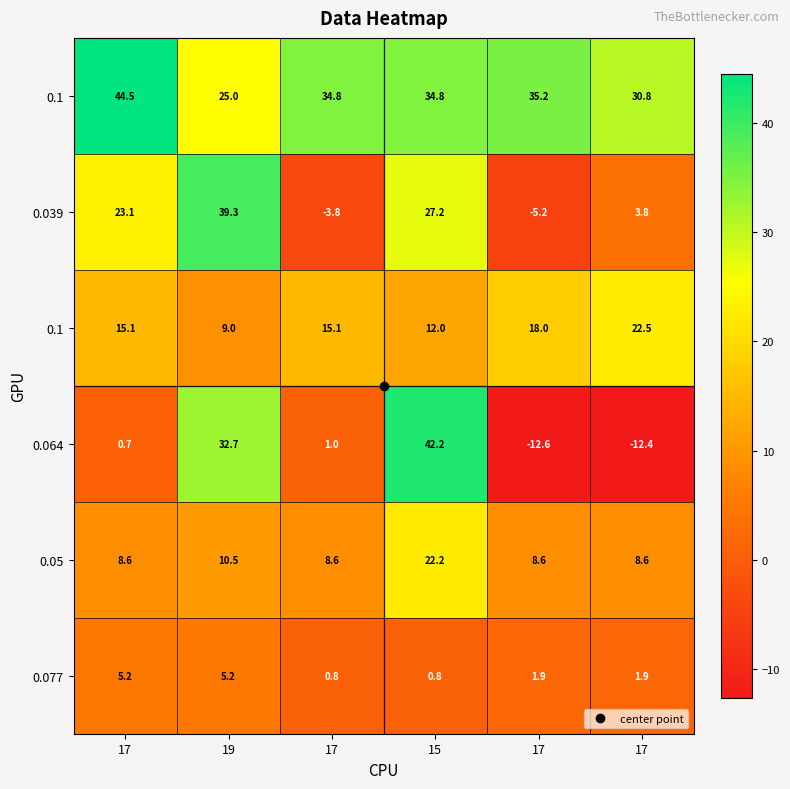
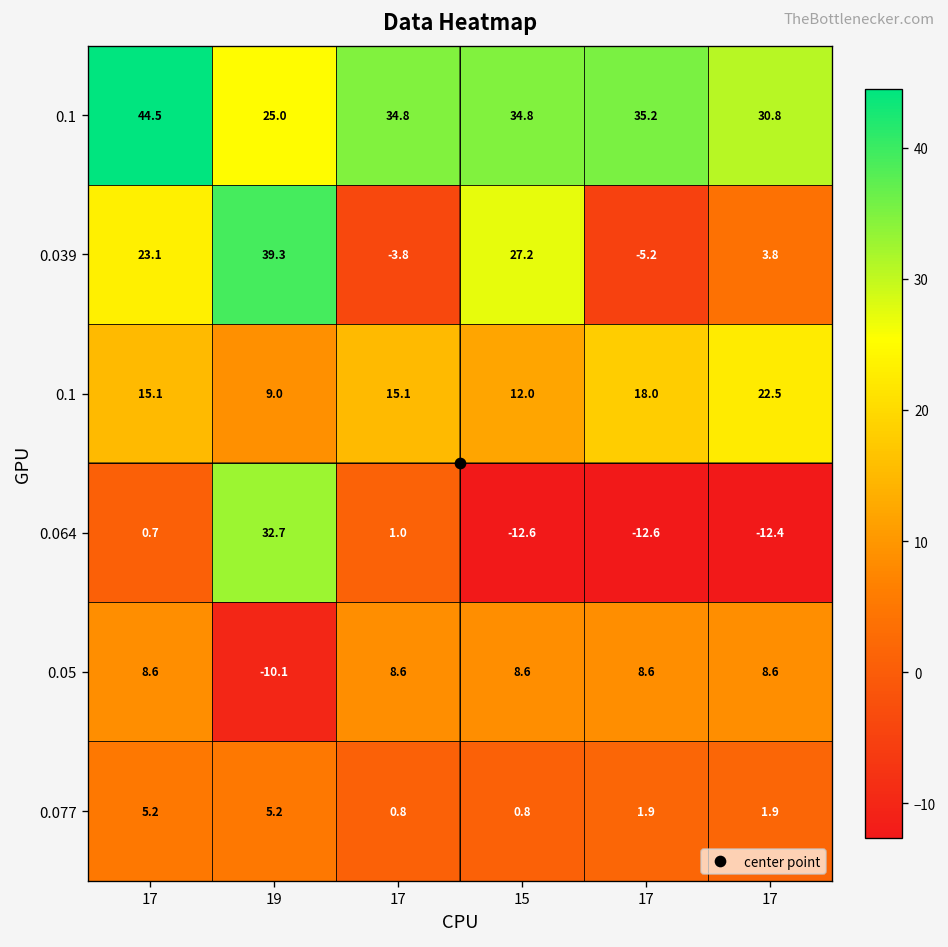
  {
    "0.039": {
      "19": 39.3,
      "15": 27.2
    },
    "0.064": {
      "19": 32.7,
-     "15": 42.2
+     "15": -12.6
    },
    "0.05": {
-     "19": 10.5,
-     "15": 22.2
+     "19": -10.1,
+     "15": 8.6
    },
    "0.077": {
      "19": 5.2,
      "15": 0.8
    }
  }
